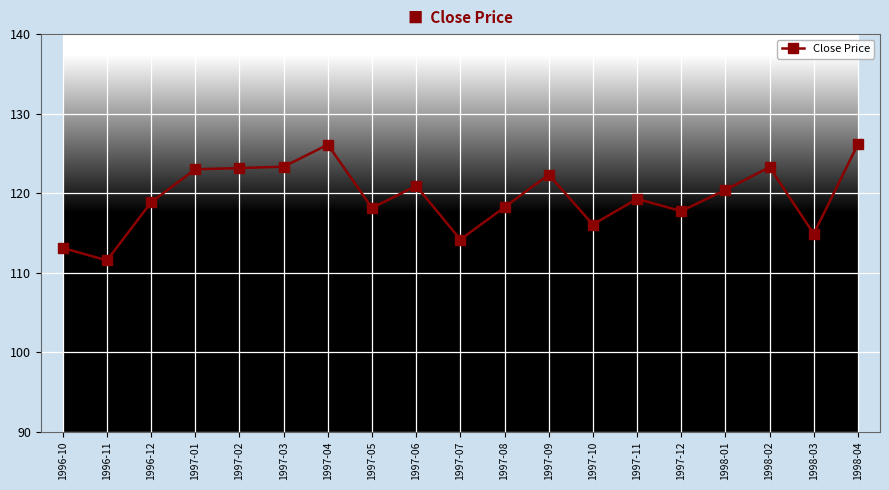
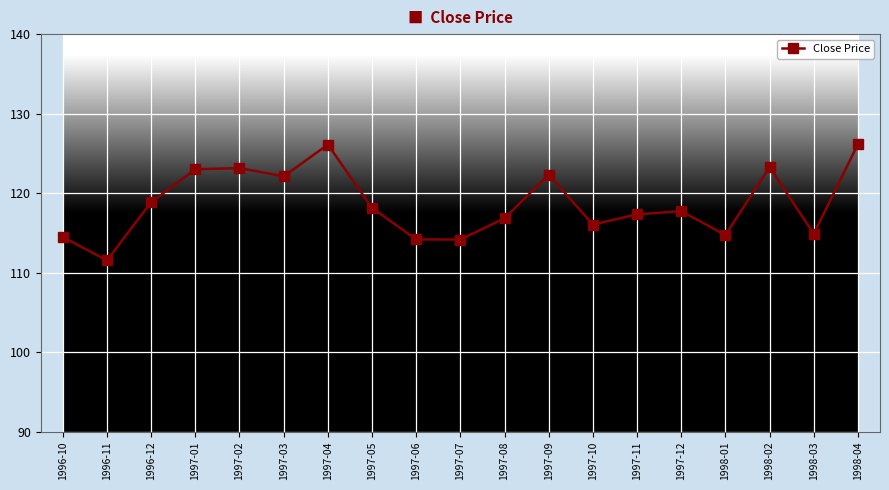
  {
-   "1996-10": 113,
+   "1996-10": 114,
    "1996-11": 112,
    "1996-12": 119,
    "1997-01": 123,
    "1997-02": 123,
-   "1997-03": 123,
+   "1997-03": 122,
    "1997-04": 126,
    "1997-05": 118,
-   "1997-06": 121,
+   "1997-06": 114,
    "1997-07": 114,
-   "1997-08": 118,
+   "1997-08": 117,
    "1997-09": 122,
    "1997-10": 116,
-   "1997-11": 119,
+   "1997-11": 117,
    "1997-12": 118,
-   "1998-01": 120,
+   "1998-01": 115,
    "1998-02": 123,
    "1998-03": 115,
    "1998-04": 126
  }
